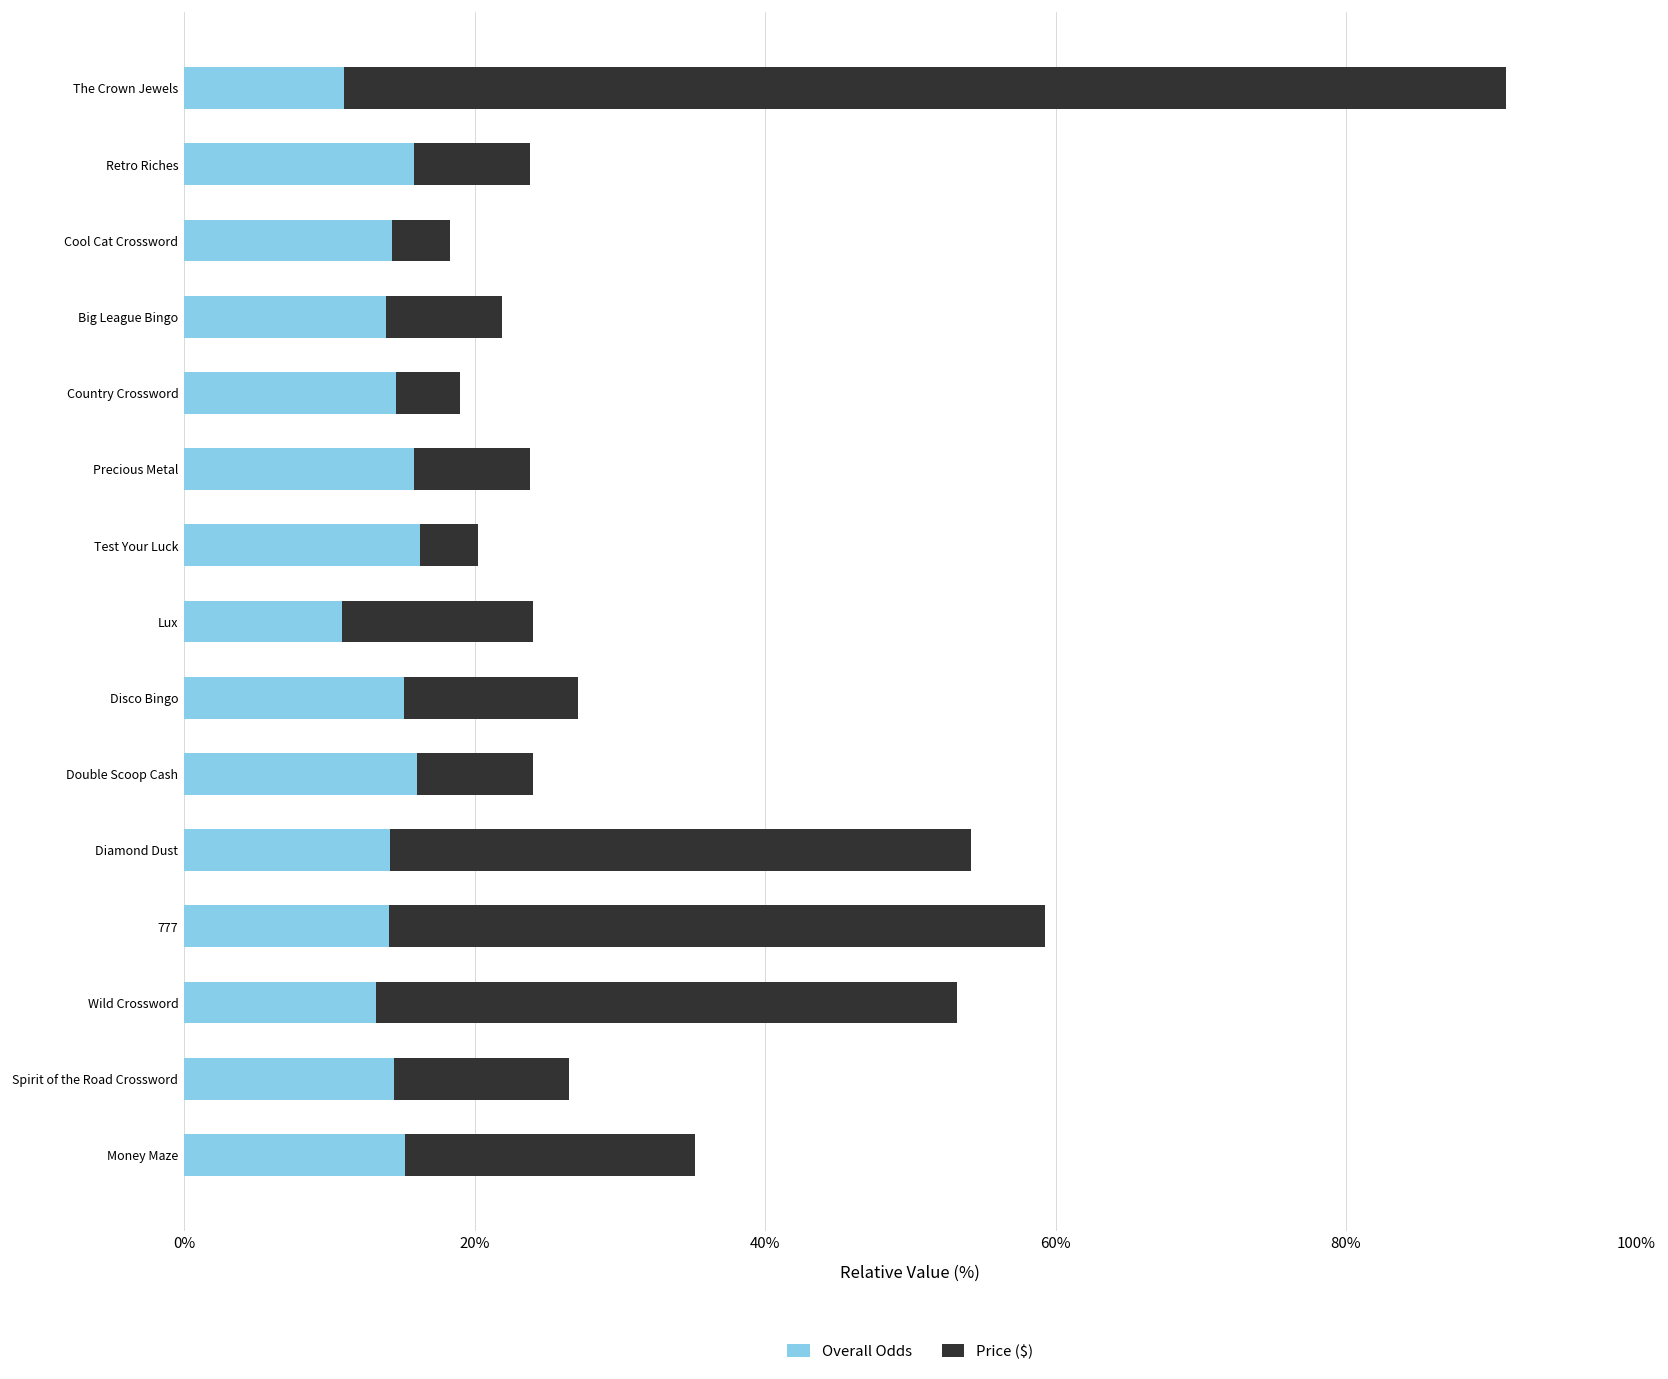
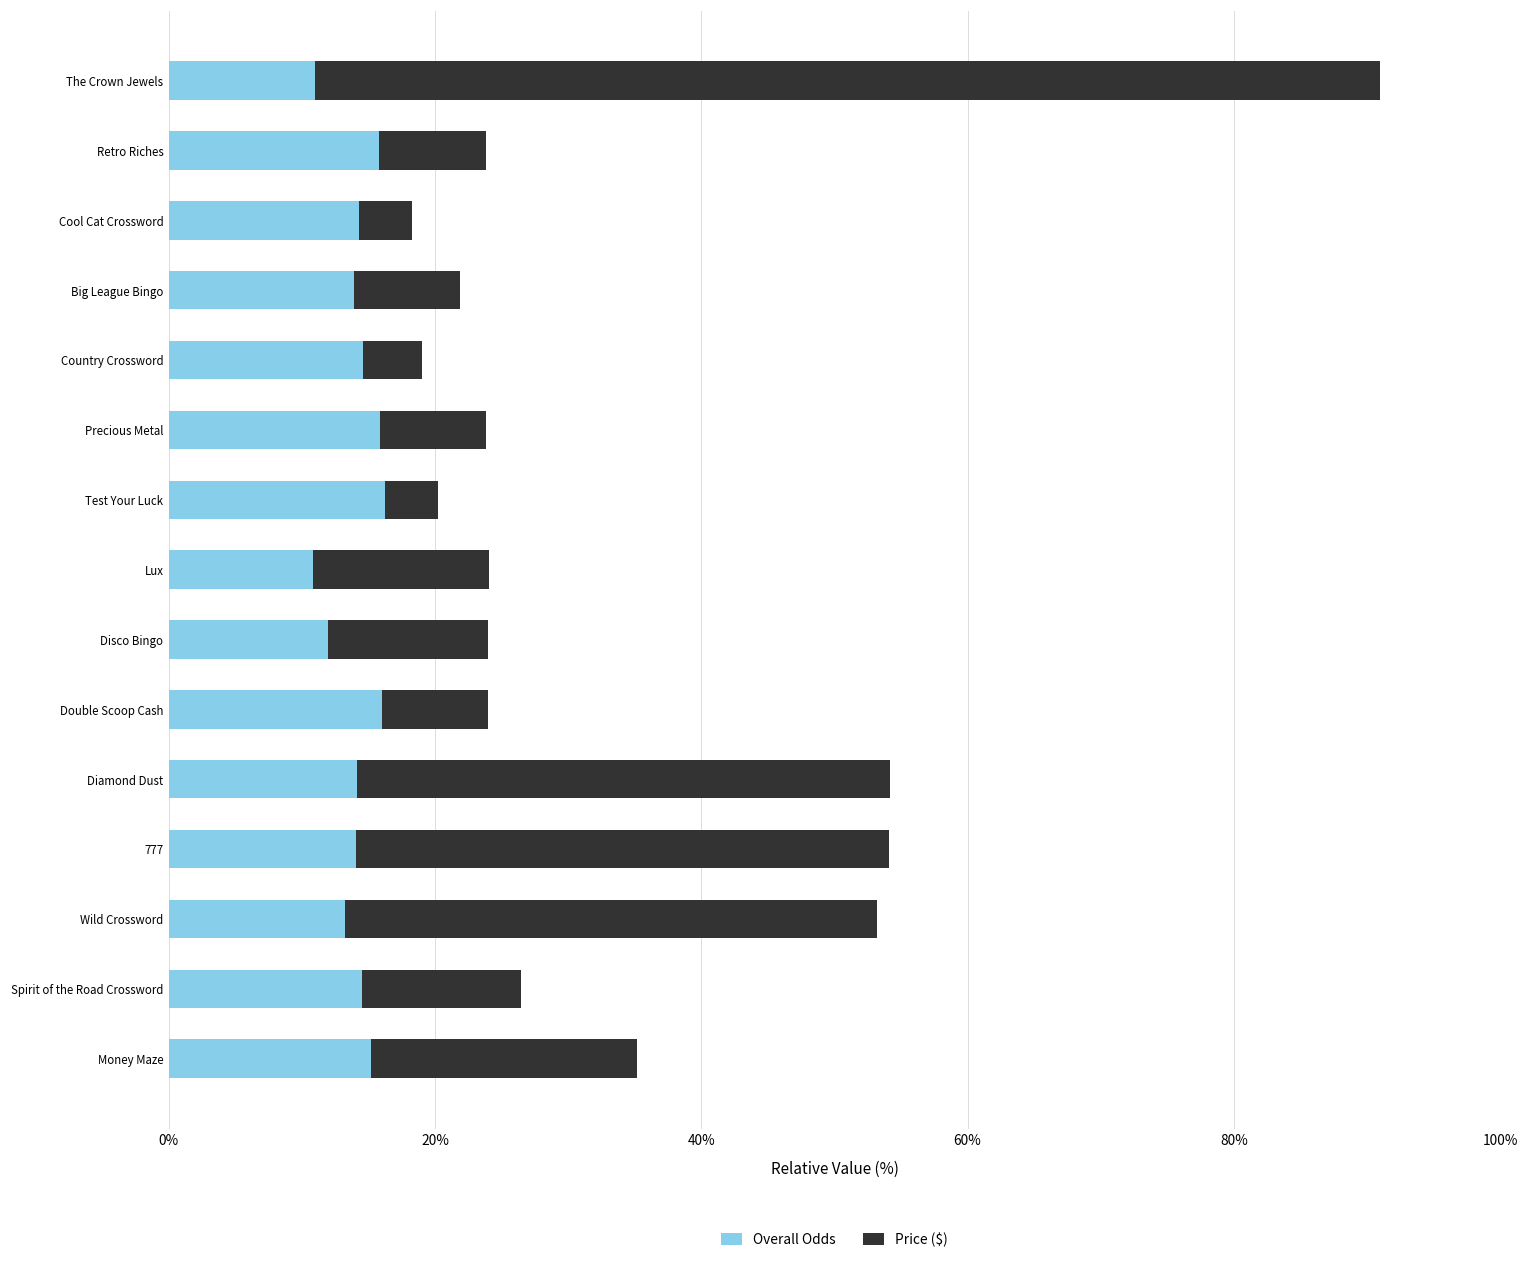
  {
    "Overall Odds": {
      "The Crown Jewels": "11.0%",
      "Retro Riches": "15.8%",
      "Cool Cat Crossword": "14.3%",
      "Big League Bingo": "13.9%",
      "Country Crossword": "14.6%",
      "Precious Metal": "15.8%",
      "Test Your Luck": "16.2%",
      "Lux": "10.8%",
-     "Disco Bingo": "15.1%",
+     "Disco Bingo": "12.0%",
      "Double Scoop Cash": "16.0%",
      "Diamond Dust": "14.2%",
      "777": "14.1%",
      "Wild Crossword": "13.2%",
      "Spirit of the Road Crossword": "14.5%",
      "Money Maze": "15.2%"
    },
    "Price ($)": {
      "The Crown Jewels": "80.0%",
      "Retro Riches": "8.0%",
      "Cool Cat Crossword": "4.0%",
      "Big League Bingo": "8.0%",
      "Country Crossword": "4.4%",
      "Precious Metal": "8.0%",
      "Test Your Luck": "4.0%",
      "Lux": "13.2%",
      "Disco Bingo": "12.0%",
      "Double Scoop Cash": "8.0%",
      "Diamond Dust": "40.0%",
-     "777": "45.2%",
+     "777": "40.0%",
      "Wild Crossword": "40.0%",
      "Spirit of the Road Crossword": "12.0%",
      "Money Maze": "20.0%"
    }
  }
